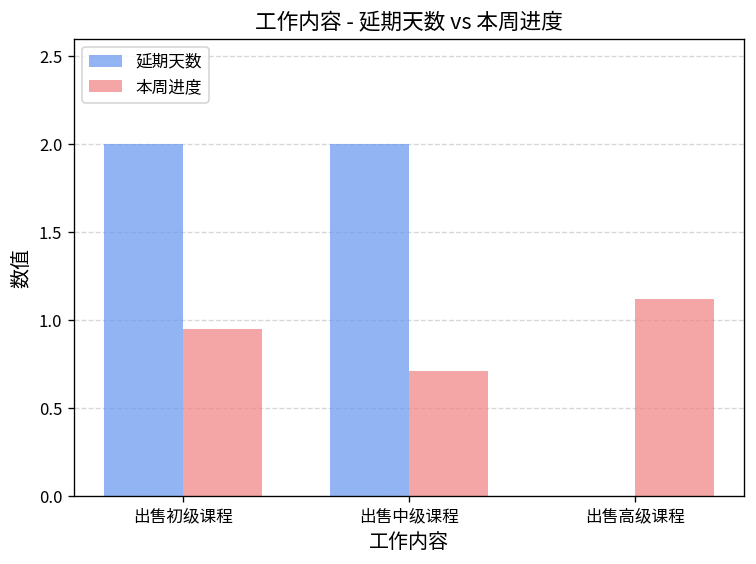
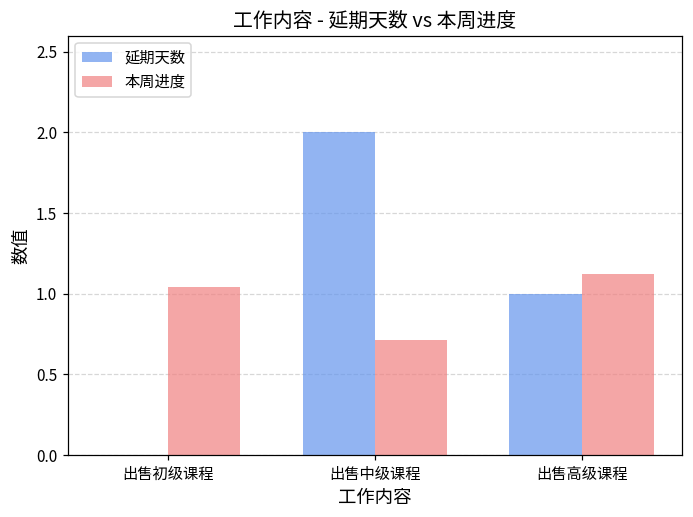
  {
    "延期天数": {
-     "出售初级课程": 2,
+     "出售初级课程": 0,
      "出售中级课程": 2,
-     "出售高级课程": 0
+     "出售高级课程": 1
    },
    "本周进度": {
-     "出售初级课程": 0.95,
+     "出售初级课程": 1.04,
      "出售中级课程": 0.71,
      "出售高级课程": 1.12
    }
  }
